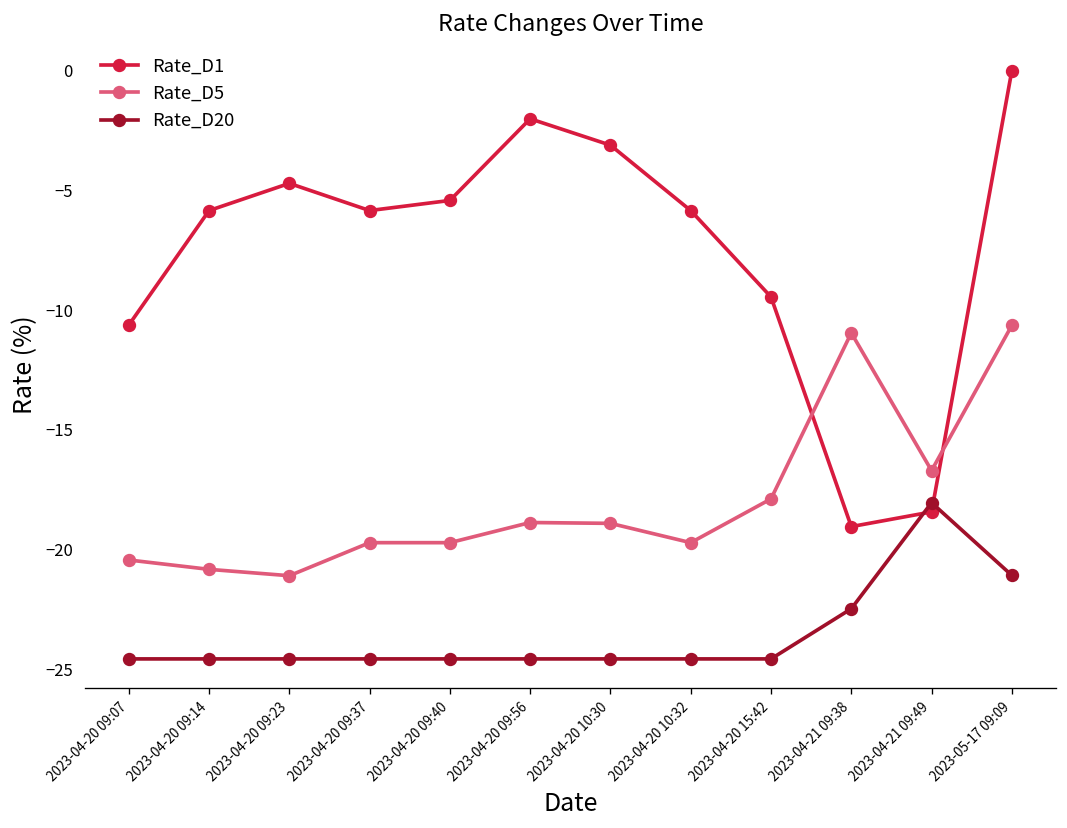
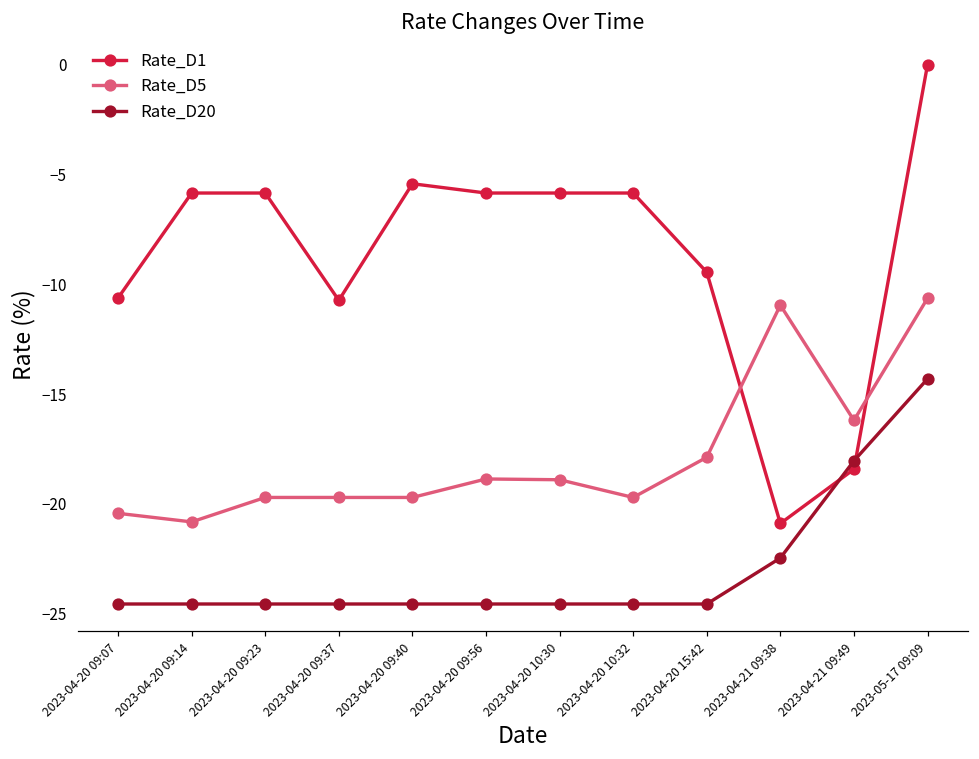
  {
    "Rate_D1": {
      "2023-04-20 09:07": -10.6,
      "2023-04-20 09:14": -5.8,
-     "2023-04-20 09:23": -4.7,
-     "2023-04-20 09:37": -5.8,
+     "2023-04-20 09:23": -5.8,
+     "2023-04-20 09:37": -10.7,
      "2023-04-20 09:40": -5.4,
-     "2023-04-20 09:56": -2.0,
-     "2023-04-20 10:30": -3.1,
+     "2023-04-20 09:56": -5.8,
+     "2023-04-20 10:30": -5.8,
      "2023-04-20 10:32": -5.8,
      "2023-04-20 15:42": -9.4,
-     "2023-04-21 09:38": -19.0,
+     "2023-04-21 09:38": -20.9,
      "2023-04-21 09:49": -18.4,
      "2023-05-17 09:09": 0.0
    },
    "Rate_D5": {
      "2023-04-20 09:07": -20.4,
      "2023-04-20 09:14": -20.8,
-     "2023-04-20 09:23": -21.1,
+     "2023-04-20 09:23": -19.7,
      "2023-04-20 09:37": -19.7,
      "2023-04-20 09:40": -19.7,
      "2023-04-20 09:56": -18.9,
      "2023-04-20 10:30": -18.9,
      "2023-04-20 10:32": -19.7,
      "2023-04-20 15:42": -17.9,
      "2023-04-21 09:38": -10.9,
-     "2023-04-21 09:49": -16.7,
+     "2023-04-21 09:49": -16.2,
      "2023-05-17 09:09": -10.6
    },
    "Rate_D20": {
      "2023-04-20 09:07": -24.6,
      "2023-04-20 09:14": -24.6,
      "2023-04-20 09:23": -24.6,
      "2023-04-20 09:37": -24.6,
      "2023-04-20 09:40": -24.6,
      "2023-04-20 09:56": -24.6,
      "2023-04-20 10:30": -24.6,
      "2023-04-20 10:32": -24.6,
      "2023-04-20 15:42": -24.6,
      "2023-04-21 09:38": -22.5,
      "2023-04-21 09:49": -18.0,
-     "2023-05-17 09:09": -21.1
+     "2023-05-17 09:09": -14.3
    }
  }
